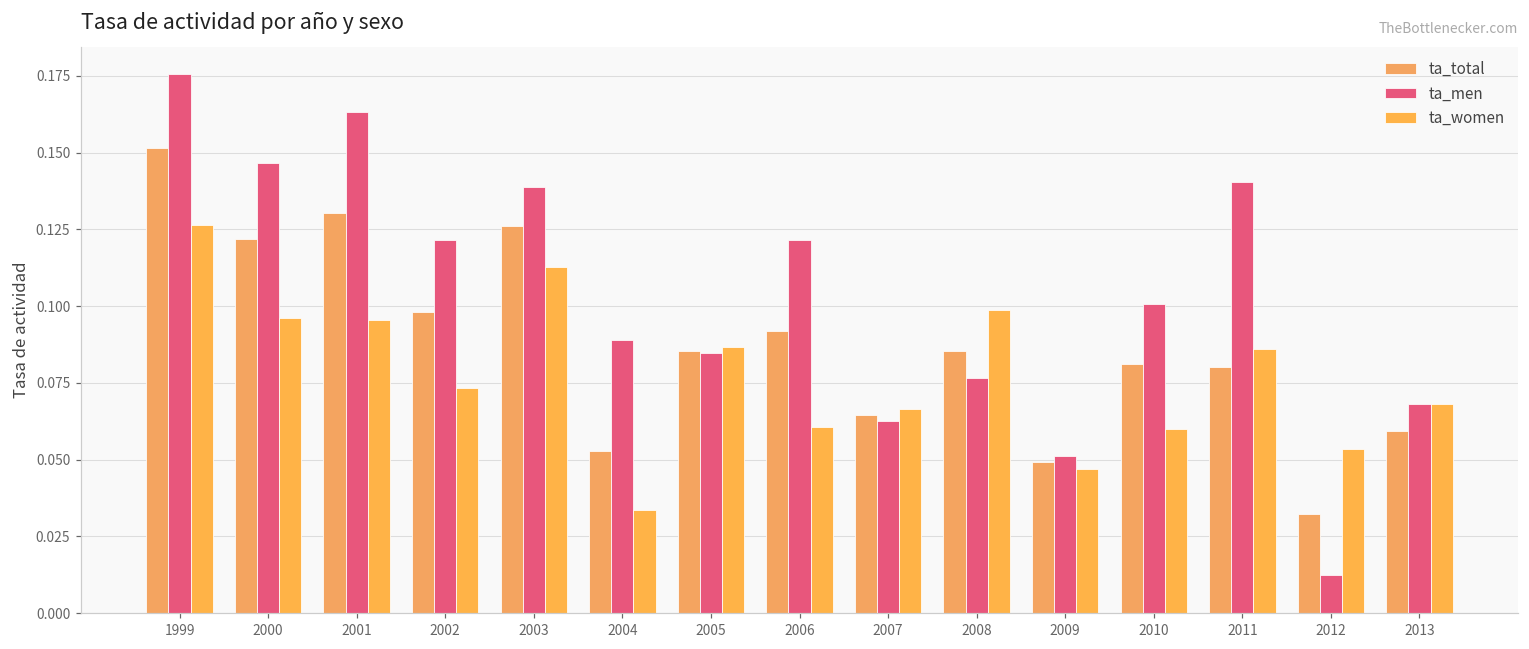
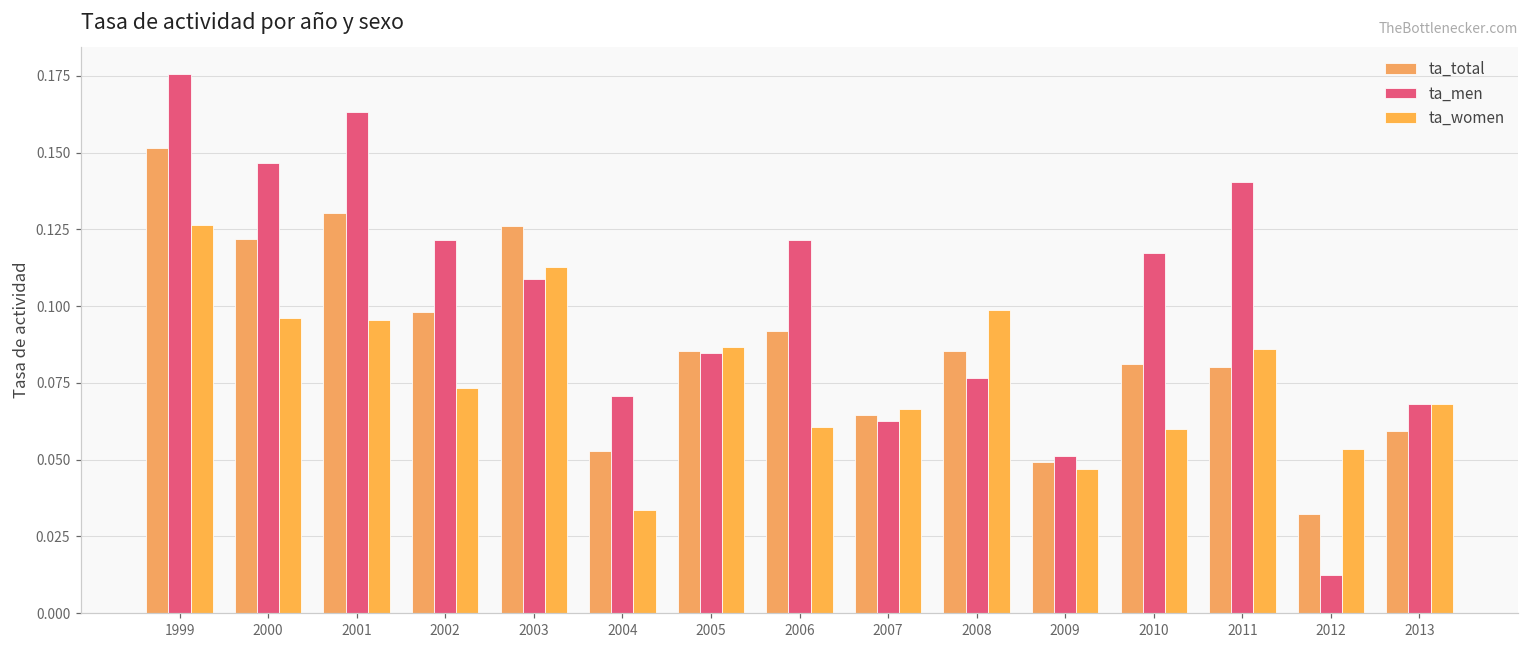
  {
    "ta_men": {
      "1999": 0.176,
      "2000": 0.147,
      "2001": 0.163,
      "2002": 0.121,
-     "2003": 0.139,
-     "2004": 0.089,
+     "2003": 0.109,
+     "2004": 0.071,
      "2005": 0.085,
      "2006": 0.121,
      "2007": 0.062,
      "2008": 0.077,
      "2009": 0.051,
-     "2010": 0.101,
+     "2010": 0.117,
      "2011": 0.140,
      "2012": 0.013,
      "2013": 0.068
    }
  }
